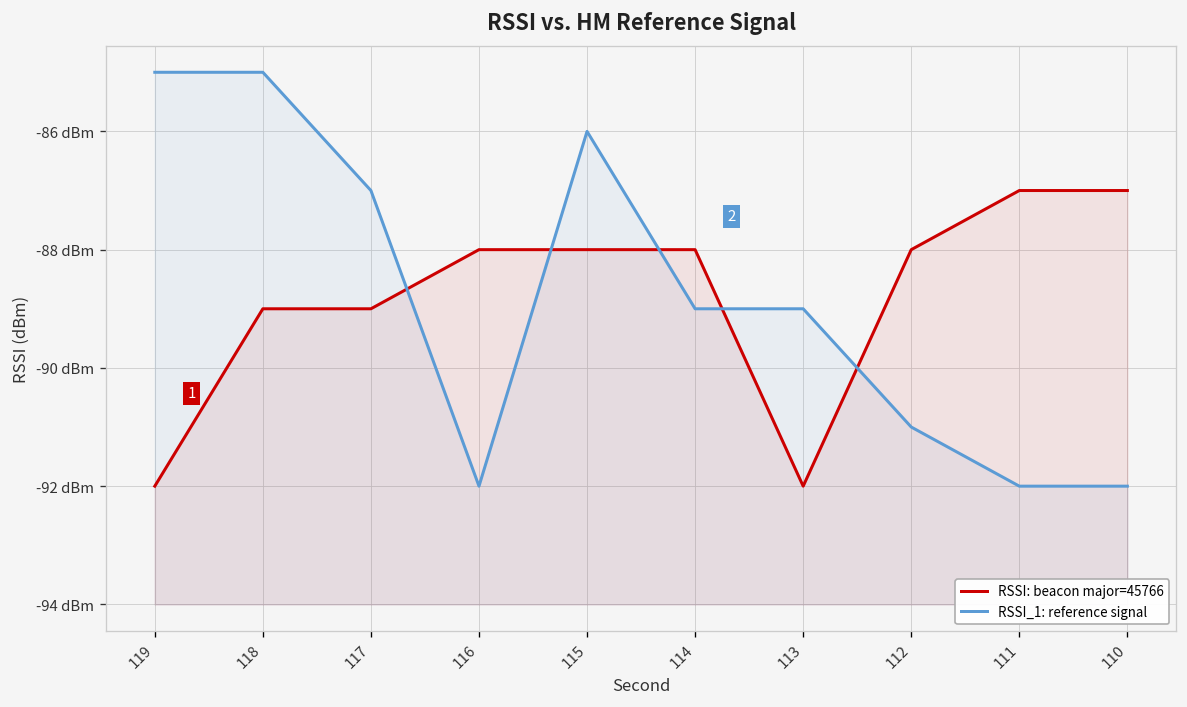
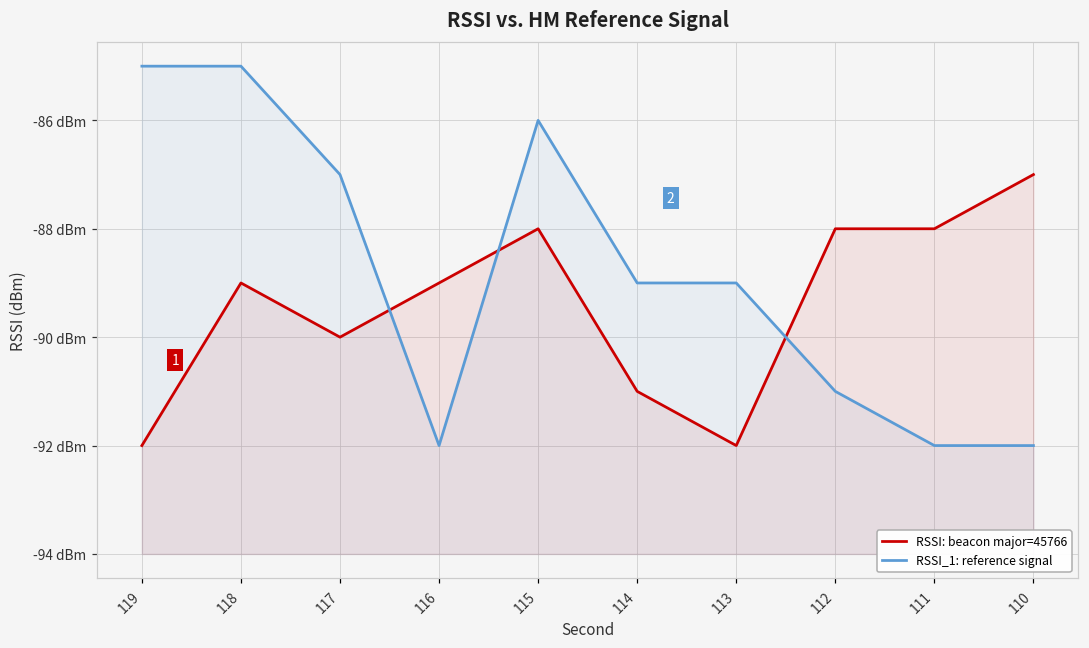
  {
    "RSSI: beacon major=45766": {
      "119": "-92 dBm",
      "118": "-89 dBm",
-     "117": "-89 dBm",
-     "116": "-88 dBm",
+     "117": "-90 dBm",
+     "116": "-89 dBm",
      "115": "-88 dBm",
-     "114": "-88 dBm",
+     "114": "-91 dBm",
      "113": "-92 dBm",
      "112": "-88 dBm",
-     "111": "-87 dBm",
+     "111": "-88 dBm",
      "110": "-87 dBm"
    },
    "RSSI_1: reference signal": {
      "119": "-85 dBm",
      "118": "-85 dBm",
      "117": "-87 dBm",
      "116": "-92 dBm",
      "115": "-86 dBm",
      "114": "-89 dBm",
      "113": "-89 dBm",
      "112": "-91 dBm",
      "111": "-92 dBm",
      "110": "-92 dBm"
    }
  }
